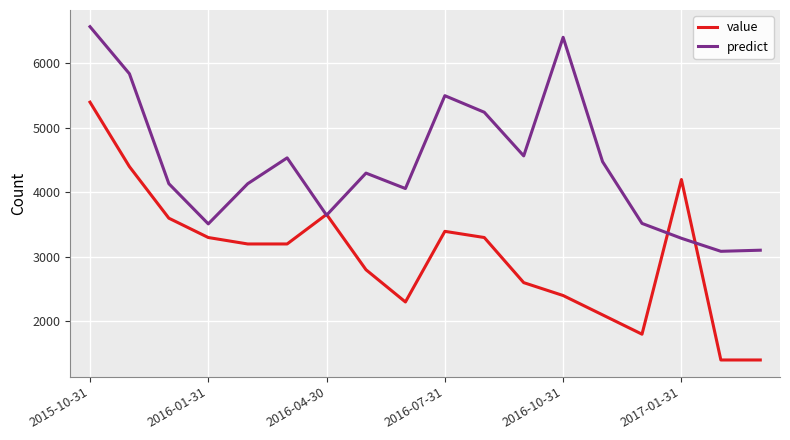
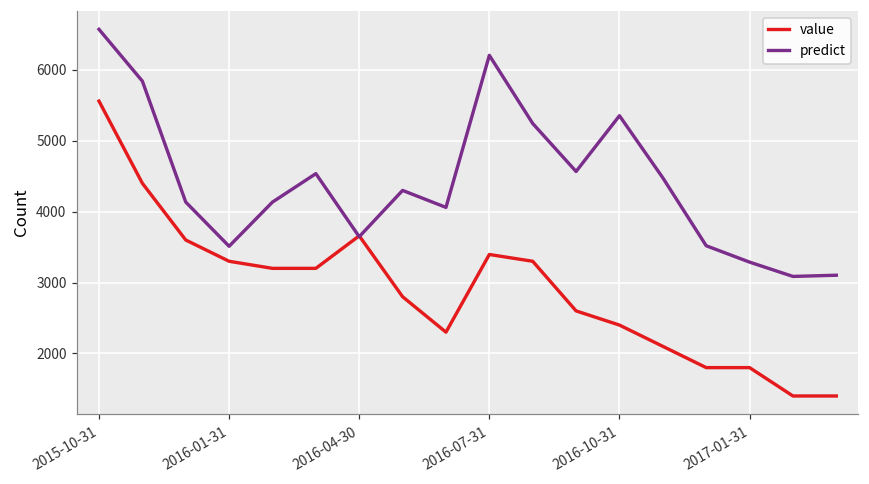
  {
    "value": {
-     "2015-10-31": 5400,
+     "2015-10-31": 5600,
      "2016-01-31": 3300,
      "2016-07-31": 3400,
      "2016-10-31": 2400,
-     "2017-01-31": 4200
+     "2017-01-31": 1800
    },
    "predict": {
      "2015-10-31": 6600,
      "2016-01-31": 3500,
-     "2016-07-31": 5500,
-     "2016-10-31": 6400,
+     "2016-07-31": 6200,
+     "2016-10-31": 5400,
      "2017-01-31": 3300
    }
  }
